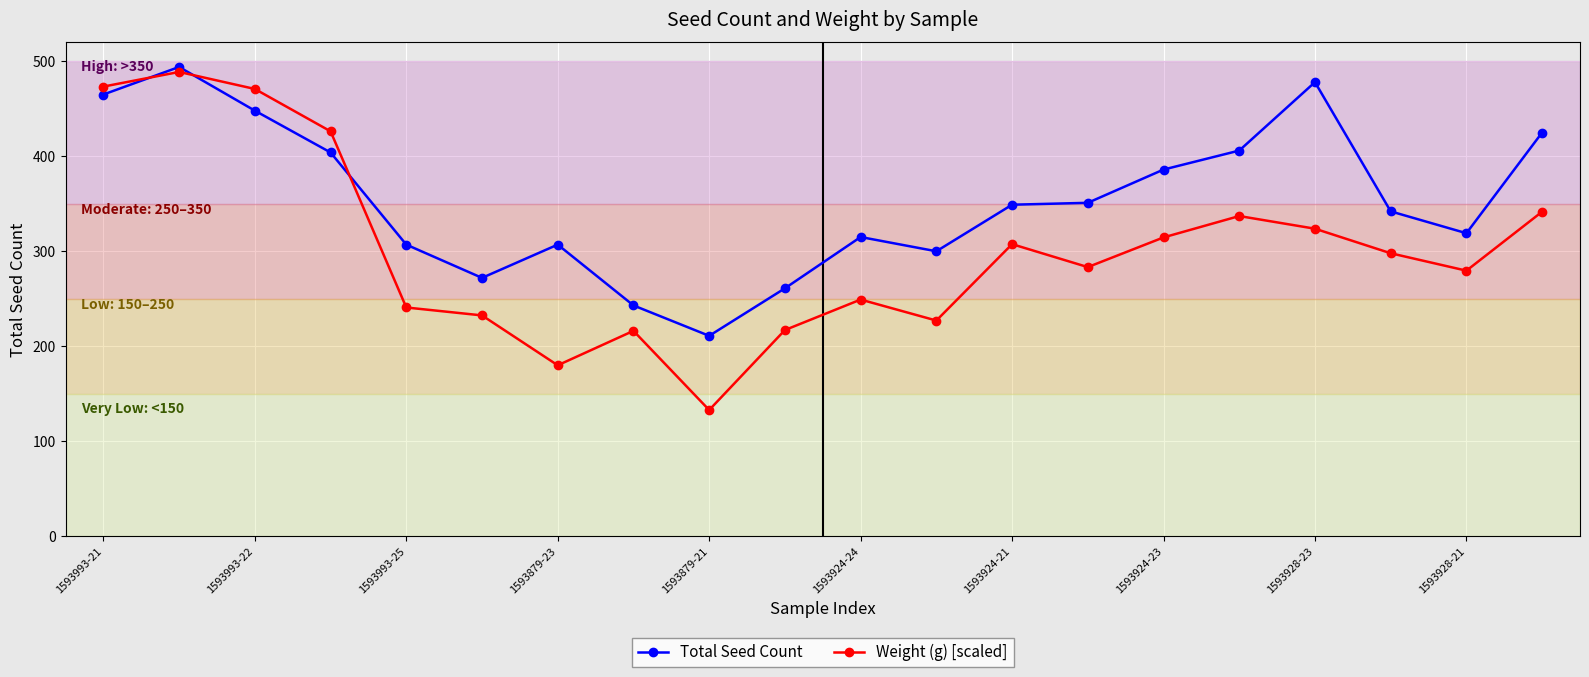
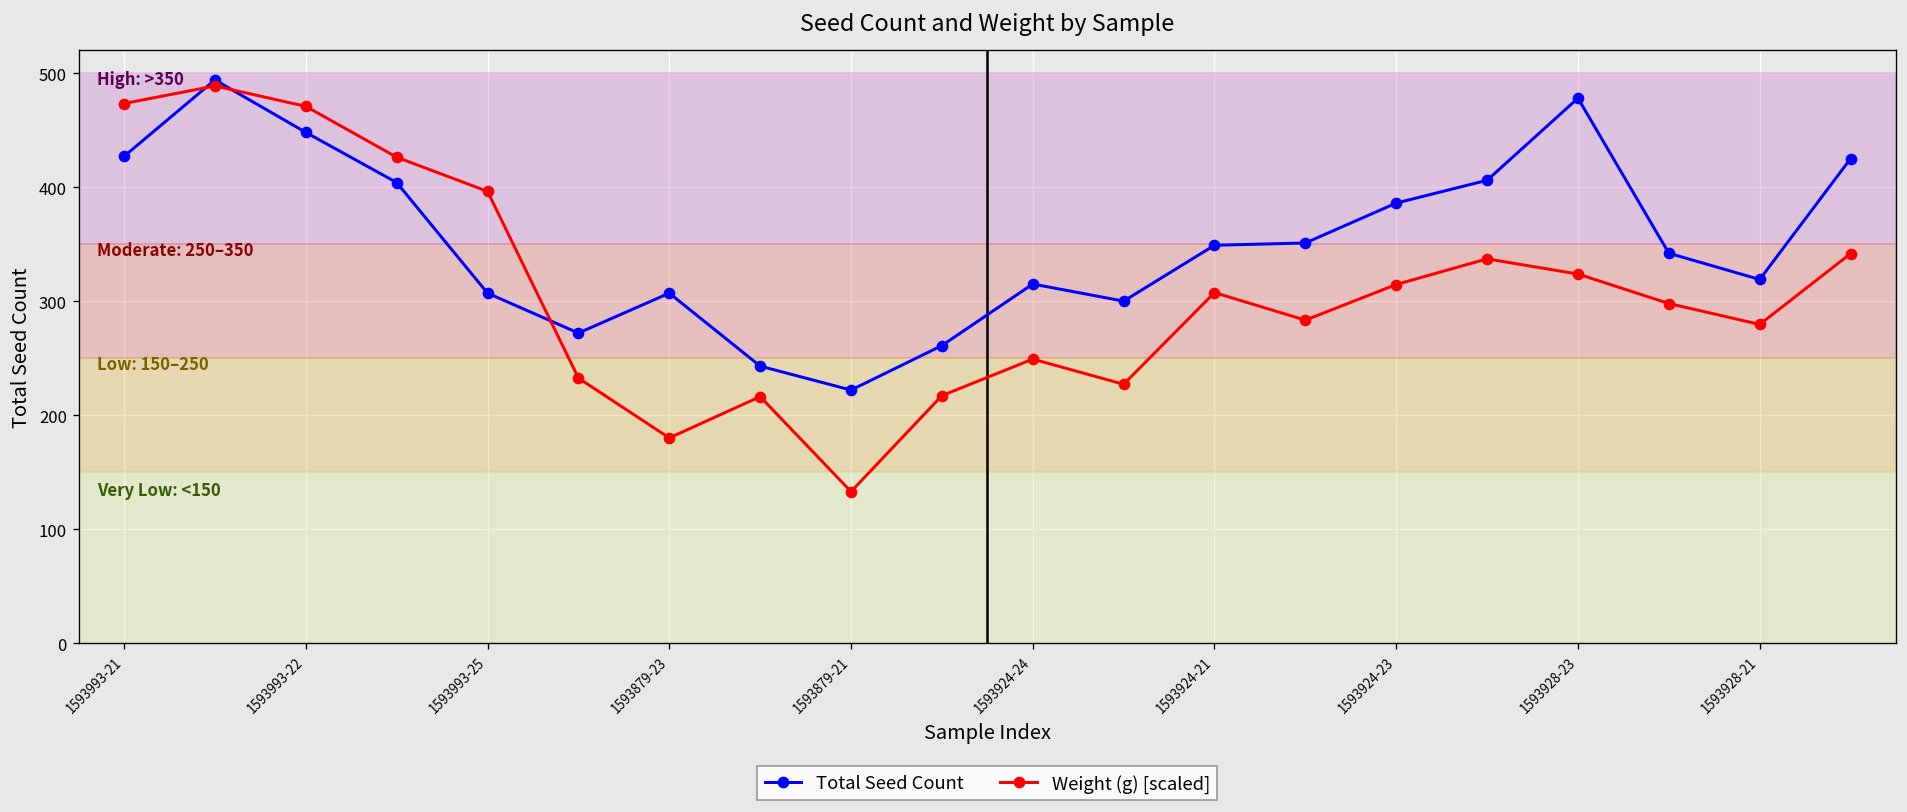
  {
    "Total Seed Count": {
-     "1593993-21": 470,
+     "1593993-21": 430,
      "1593993-22": 450,
      "1593993-25": 310,
      "1593879-23": 310,
-     "1593879-21": 210,
+     "1593879-21": 220,
      "1593924-24": 320,
      "1593924-21": 350,
      "1593924-23": 390,
      "1593928-23": 480,
      "1593928-21": 320
    },
    "Weight (g) [scaled]": {
      "1593993-22": 470,
-     "1593993-25": 240,
+     "1593993-25": 400,
      "1593879-23": 180,
      "1593879-21": 130,
      "1593924-24": 250,
      "1593924-21": 310,
      "1593924-23": 310,
      "1593928-23": 320,
      "1593928-21": 280
    }
  }
